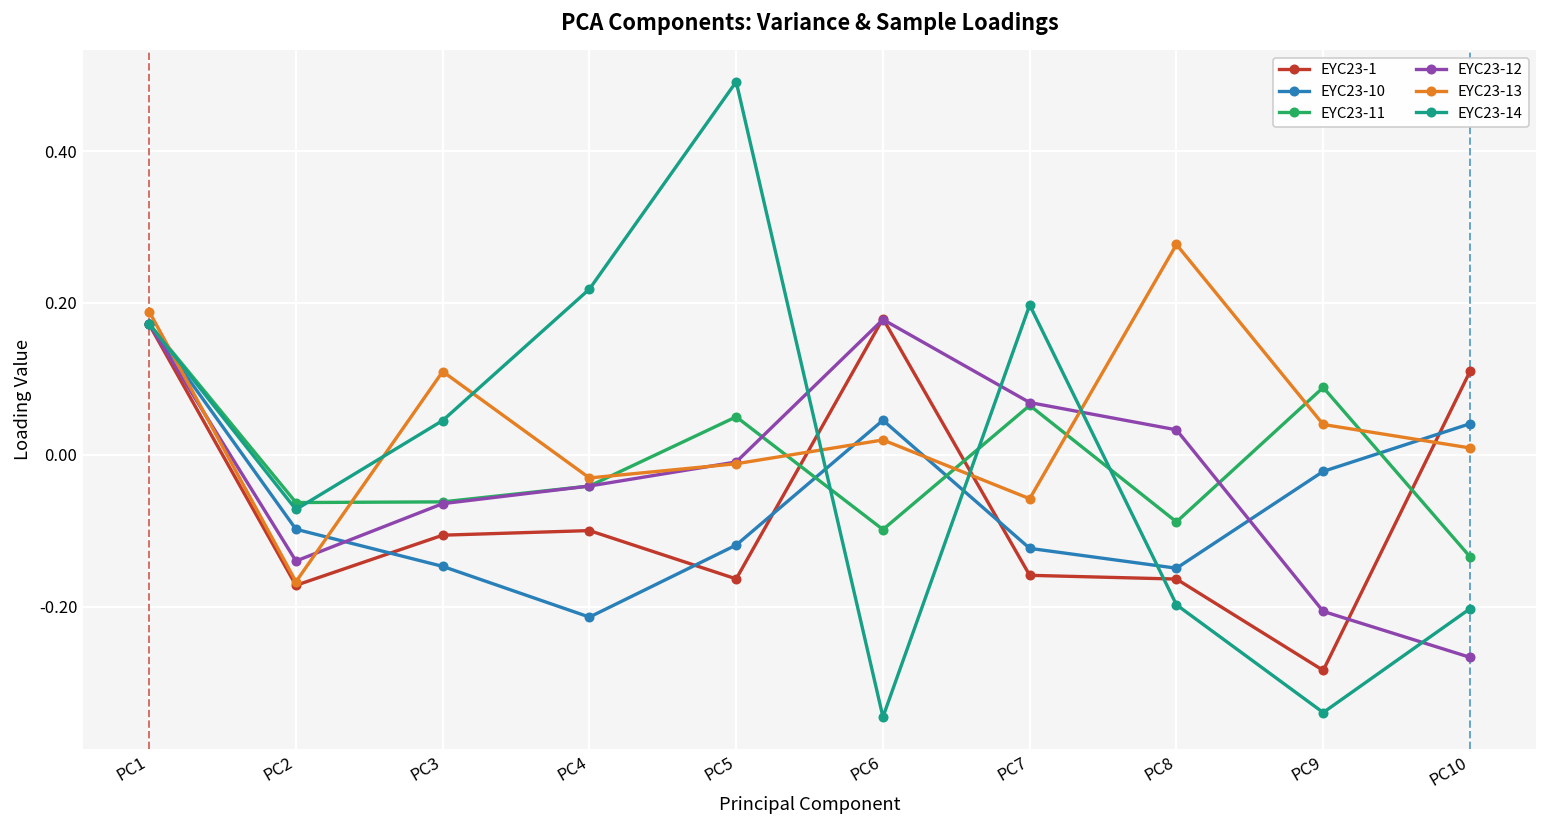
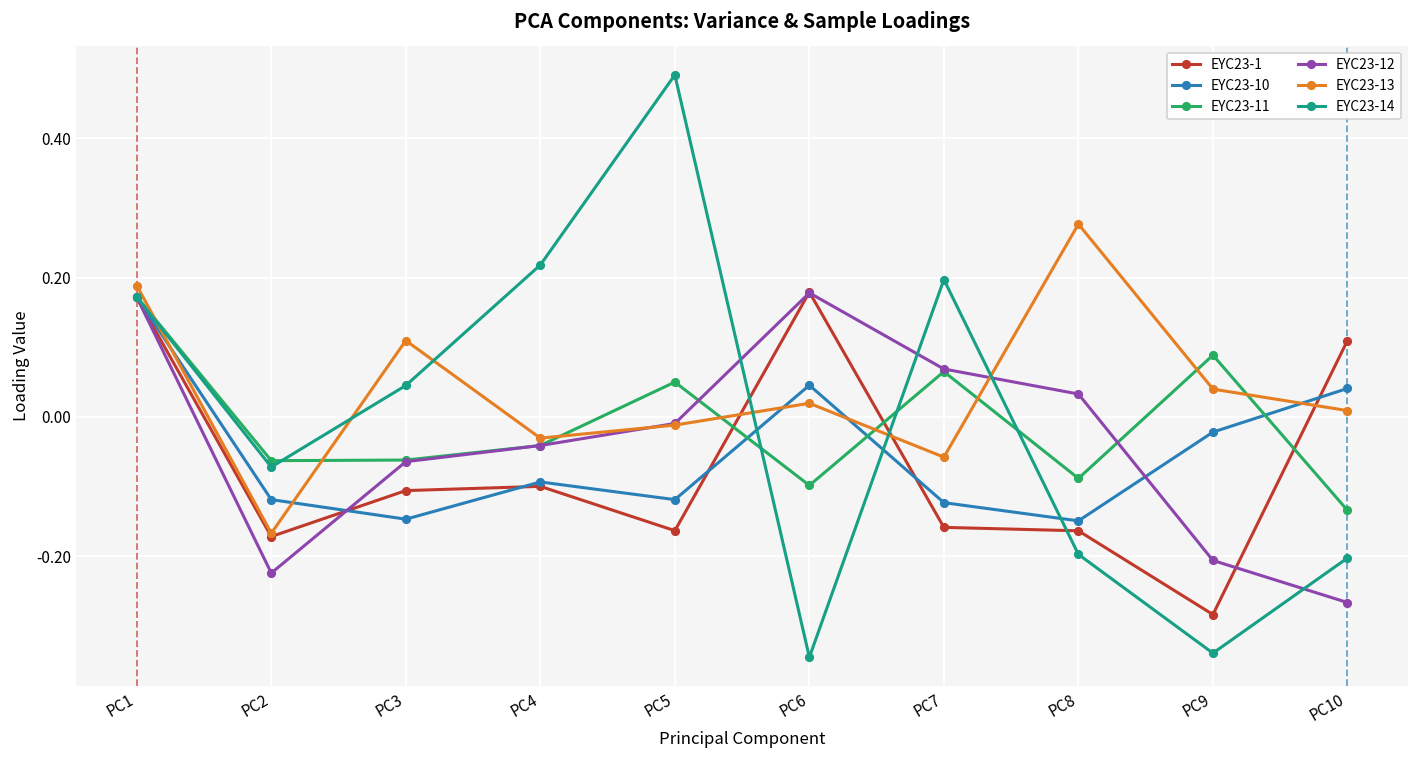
  {
    "EYC23-1": {
      "PC2": -0.17,
      "PC3": -0.11,
      "PC4": -0.10,
      "PC5": -0.16,
      "PC7": -0.16,
      "PC8": -0.16,
      "PC9": -0.28,
      "PC10": 0.11
    },
    "EYC23-10": {
-     "PC2": -0.10,
+     "PC2": -0.12,
      "PC3": -0.15,
-     "PC4": -0.21,
+     "PC4": -0.09,
      "PC5": -0.12,
      "PC6": 0.05,
      "PC7": -0.12,
      "PC8": -0.15,
      "PC9": -0.02,
      "PC10": 0.04
    },
    "EYC23-12": {
-     "PC2": -0.14,
+     "PC2": -0.22,
      "PC8": 0.03,
      "PC9": -0.21,
      "PC10": -0.27
    },
    "EYC23-13": {
      "PC1": 0.19,
      "PC2": -0.17,
      "PC3": 0.11,
      "PC4": -0.03,
      "PC6": 0.02,
      "PC7": -0.06,
      "PC8": 0.28,
      "PC9": 0.04,
      "PC10": 0.01
    }
  }
